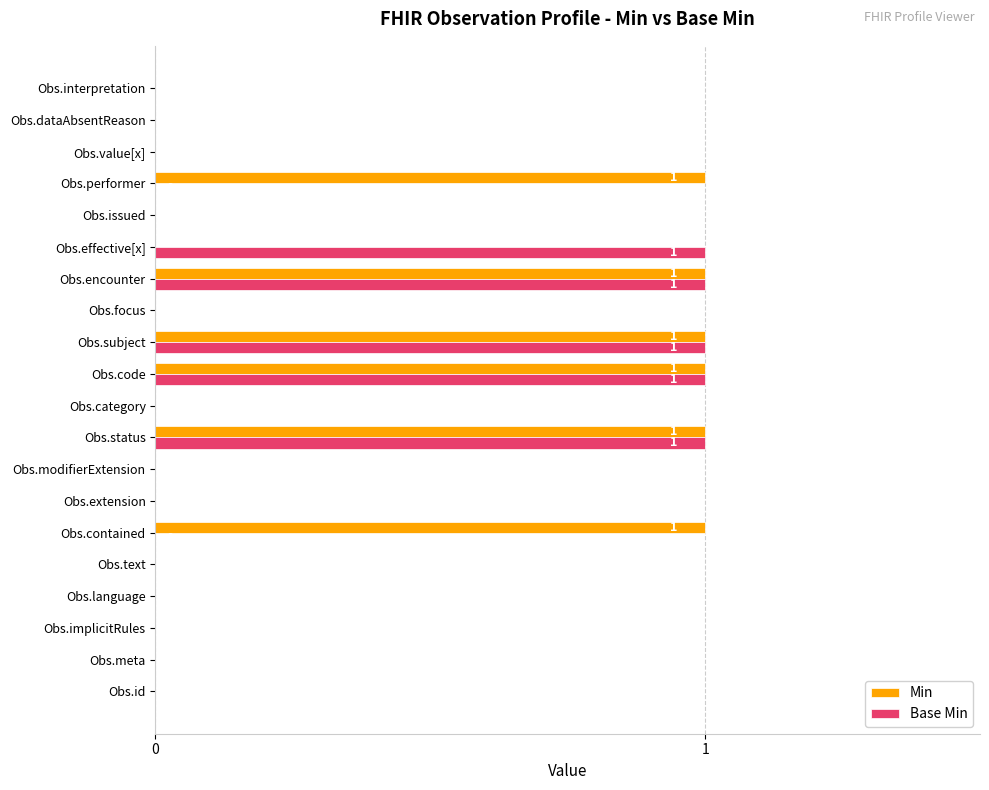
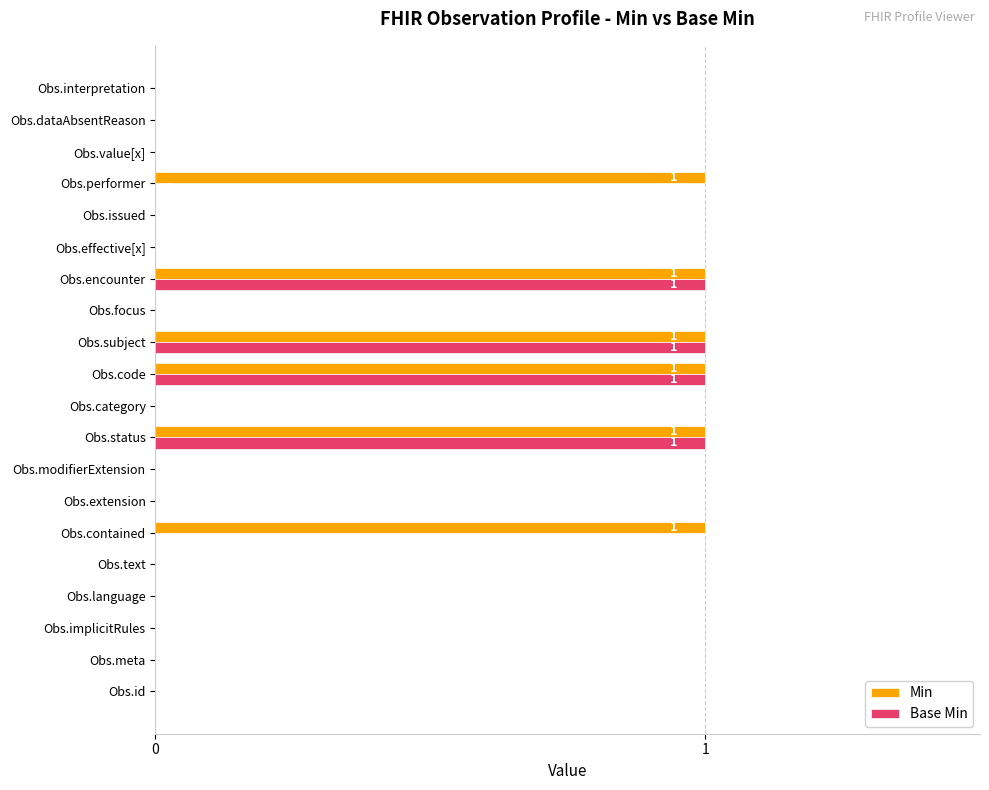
  {
    "Min": {
      "Obs.performer": 1,
      "Obs.encounter": 1,
      "Obs.subject": 1,
      "Obs.code": 1,
      "Obs.status": 1,
      "Obs.contained": 1
    },
    "Base Min": {
      "Obs.interpretation": 0,
      "Obs.dataAbsentReason": 0,
      "Obs.value[x]": 0,
      "Obs.performer": 0,
      "Obs.issued": 0,
-     "Obs.effective[x]": 1,
+     "Obs.effective[x]": 0,
      "Obs.focus": 0,
      "Obs.category": 0,
      "Obs.modifierExtension": 0,
      "Obs.extension": 0,
      "Obs.contained": 0,
      "Obs.text": 0,
      "Obs.language": 0,
      "Obs.implicitRules": 0,
      "Obs.meta": 0,
      "Obs.id": 0
    }
  }
